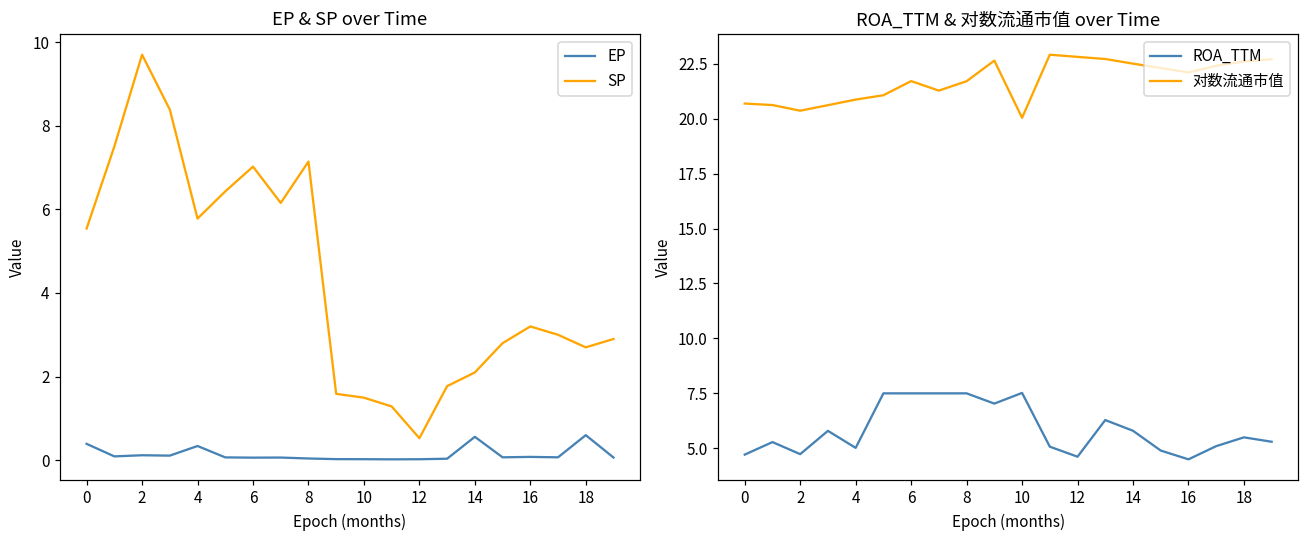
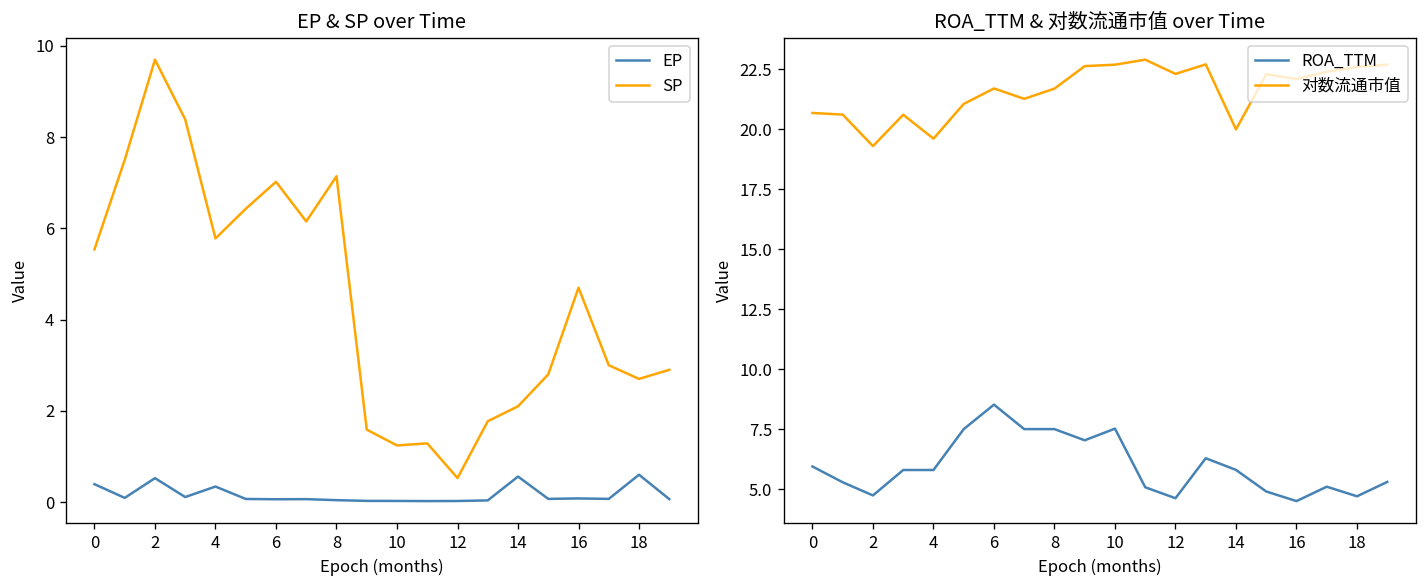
  {
    "EP & SP over Time": {
      "EP": {
        "0": 0.4,
-       "2": 0.1,
+       "2": 0.5,
        "4": 0.3,
        "6": 0.1,
        "8": 0.0,
        "10": 0.0,
        "12": 0.0,
        "14": 0.6,
        "16": 0.1,
        "18": 0.6
      },
      "SP": {
        "0": 5.5,
        "2": 9.7,
        "4": 5.8,
        "6": 7.0,
        "8": 7.1,
-       "10": 1.5,
+       "10": 1.2,
        "12": 0.5,
        "14": 2.1,
-       "16": 3.2,
+       "16": 4.7,
        "18": 2.7
      }
    },
    "ROA_TTM & 对数流通市值 over Time": {
      "ROA_TTM": {
-       "0": 4.7,
+       "0": 5.9,
        "2": 4.7,
-       "4": 5.0,
-       "6": 7.5,
+       "4": 5.8,
+       "6": 8.5,
        "8": 7.5,
        "10": 7.5,
        "12": 4.6,
        "14": 5.8,
        "16": 4.5,
-       "18": 5.5
+       "18": 4.7
      },
      "对数流通市值": {
        "0": 20.7,
-       "2": 20.4,
-       "4": 20.9,
+       "2": 19.3,
+       "4": 19.6,
        "6": 21.7,
        "8": 21.7,
-       "10": 20.0,
-       "12": 22.8,
-       "14": 22.5
+       "10": 22.7,
+       "12": 22.3,
+       "14": 20.0
      }
    }
  }
